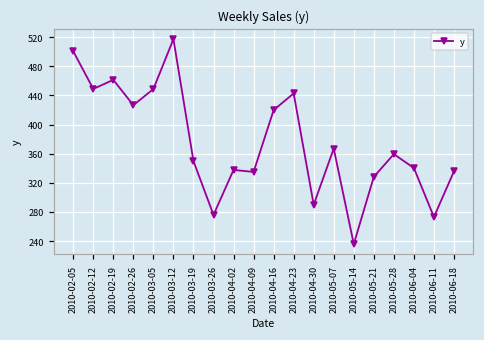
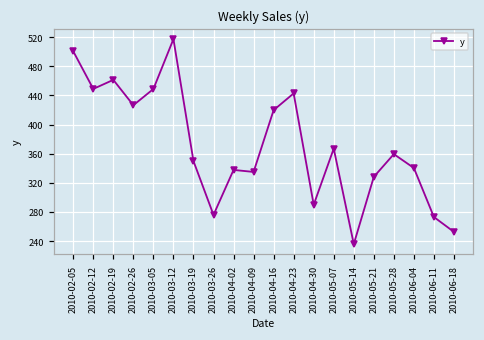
  {
    "2010-02-05": 500,
    "2010-02-12": 450,
    "2010-02-19": 460,
    "2010-02-26": 430,
    "2010-03-05": 450,
    "2010-03-12": 520,
    "2010-03-19": 350,
    "2010-03-26": 280,
    "2010-04-02": 340,
    "2010-04-09": 340,
    "2010-04-16": 420,
    "2010-04-23": 440,
    "2010-04-30": 290,
    "2010-05-07": 370,
    "2010-05-14": 240,
    "2010-05-21": 330,
    "2010-05-28": 360,
    "2010-06-04": 340,
    "2010-06-11": 270,
-   "2010-06-18": 340
+   "2010-06-18": 250
  }
